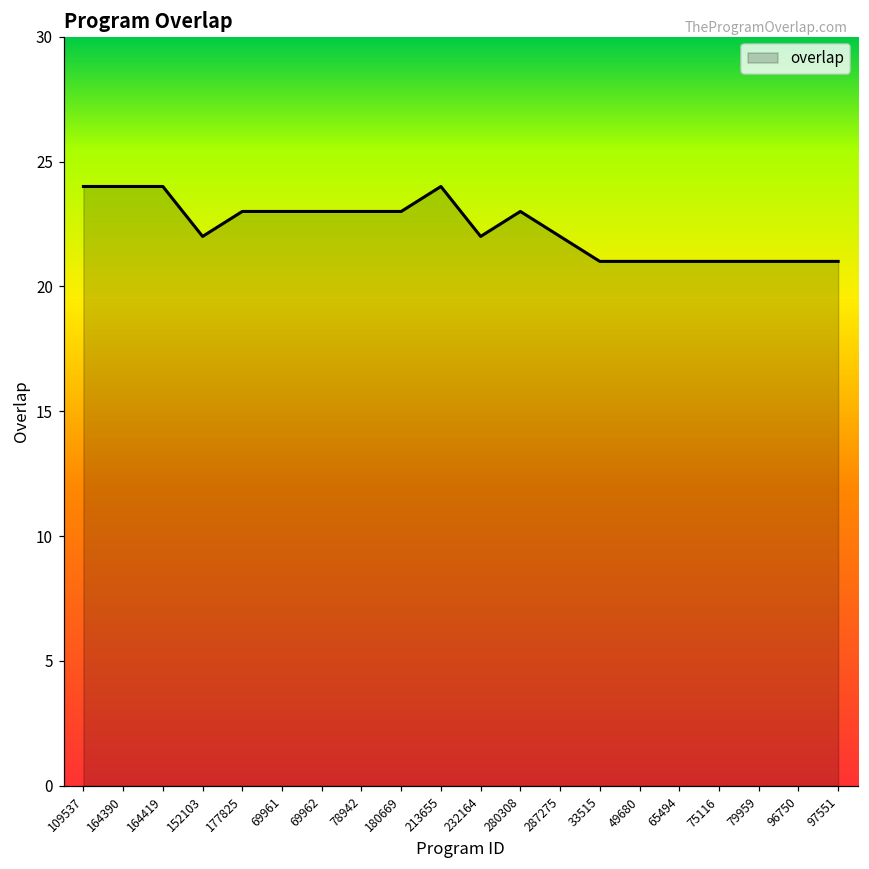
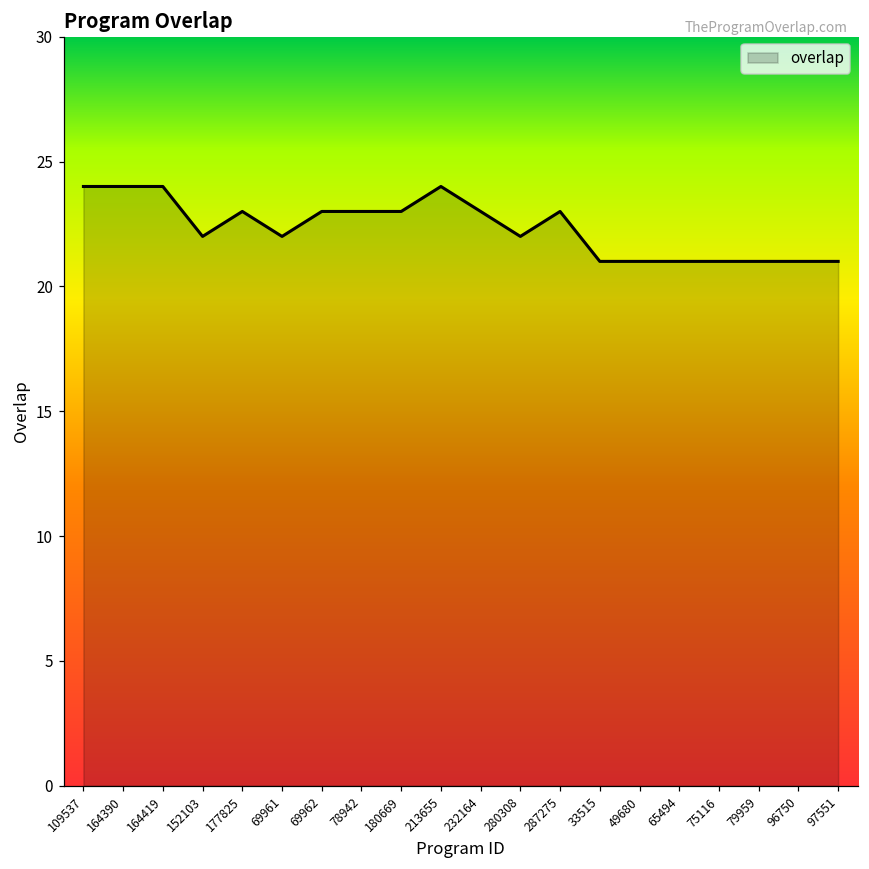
  {
    "109537": 24,
    "164390": 24,
    "164419": 24,
    "152103": 22,
    "177825": 23,
-   "69961": 23,
+   "69961": 22,
    "69962": 23,
    "78942": 23,
    "180669": 23,
    "213655": 24,
-   "232164": 22,
-   "280308": 23,
-   "287275": 22,
+   "232164": 23,
+   "280308": 22,
+   "287275": 23,
    "33515": 21,
    "49680": 21,
    "65494": 21,
    "75116": 21,
    "79959": 21,
    "96750": 21,
    "97551": 21
  }
